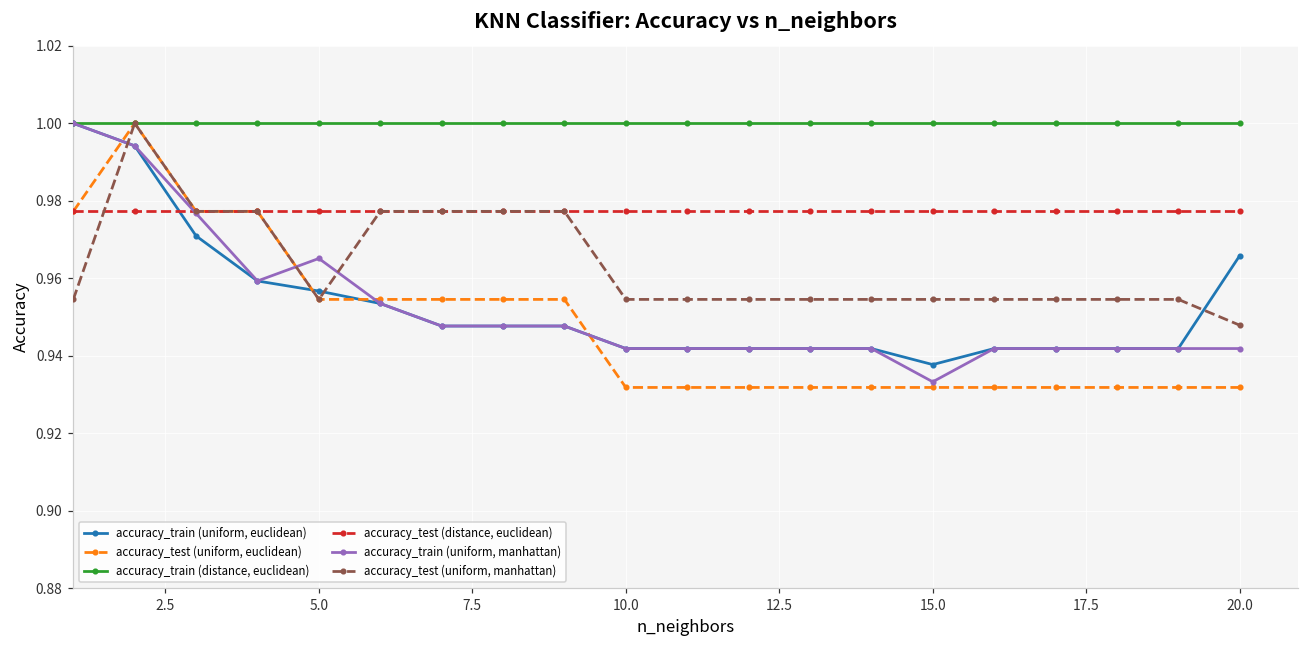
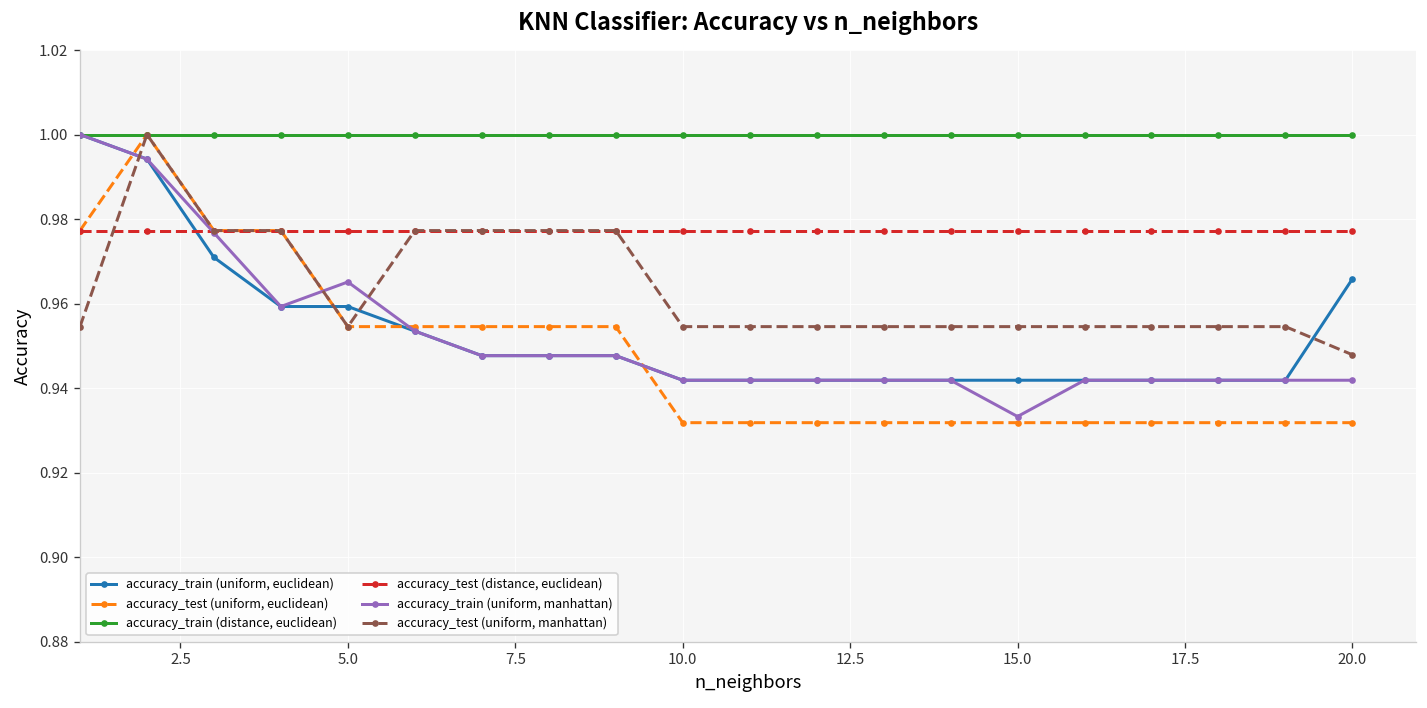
  {
    "accuracy_train (uniform, euclidean)": {
-     "5.0": 0.957,
-     "15.0": 0.938,
+     "5.0": 0.959,
+     "15.0": 0.942,
      "20.0": 0.966
    },
    "accuracy_test (uniform, euclidean)": {
      "10.0": 0.932,
      "15.0": 0.932,
      "20.0": 0.932
    },
    "accuracy_train (distance, euclidean)": {
      "5.0": 1.000,
      "10.0": 1.000,
      "15.0": 1.000,
      "20.0": 1.000
    },
    "accuracy_test (distance, euclidean)": {
      "5.0": 0.977,
      "10.0": 0.977,
      "15.0": 0.977,
      "20.0": 0.977
    },
    "accuracy_train (uniform, manhattan)": {
      "5.0": 0.965,
      "15.0": 0.933,
      "20.0": 0.942
    },
    "accuracy_test (uniform, manhattan)": {
      "10.0": 0.955,
      "15.0": 0.955,
      "20.0": 0.948
    }
  }
